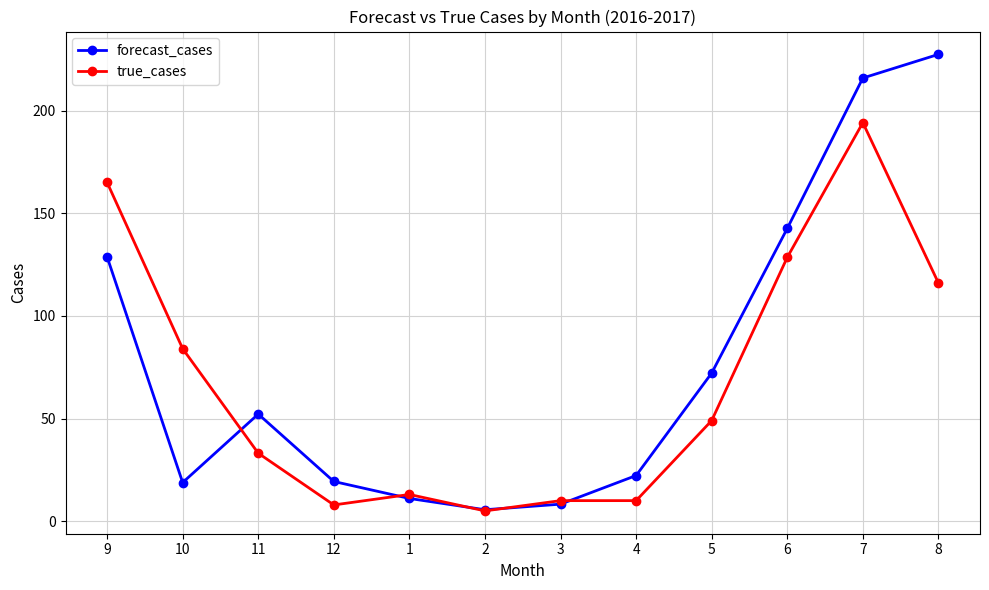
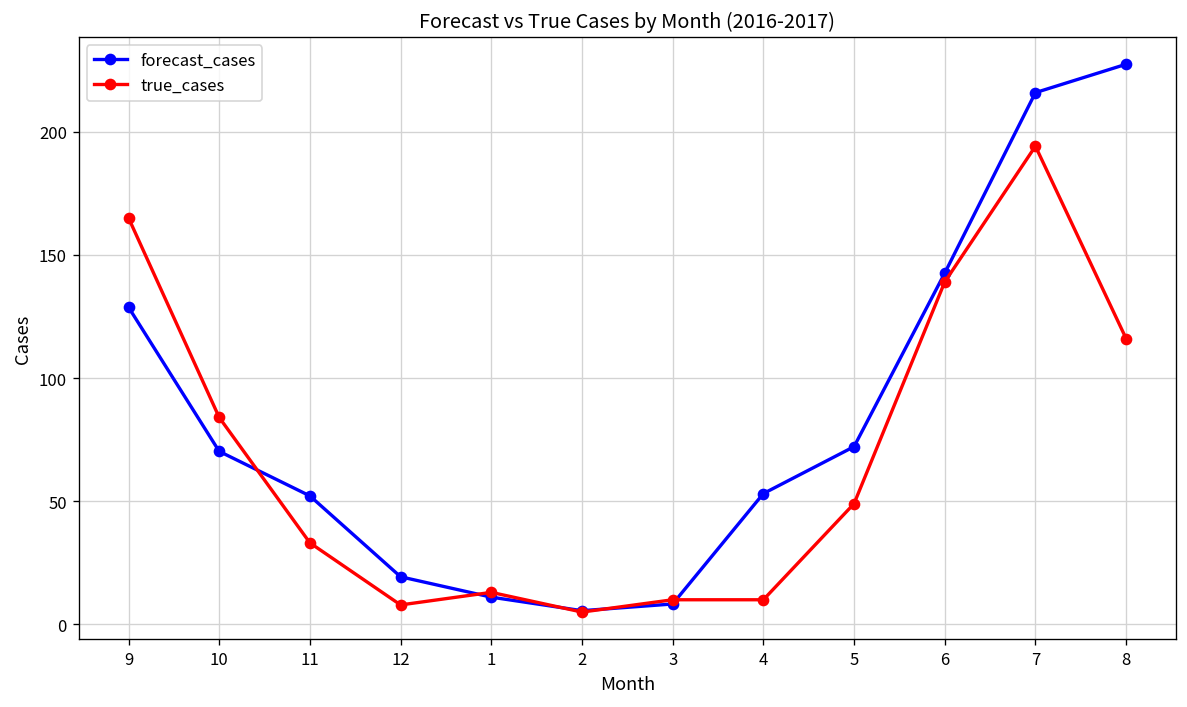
  {
    "forecast_cases": {
      "9": 129,
-     "10": 19,
+     "10": 70,
      "11": 52,
      "12": 19,
      "1": 11,
      "3": 8,
-     "4": 22,
+     "4": 53,
      "5": 72,
      "6": 143,
      "7": 216,
      "8": 227
    },
    "true_cases": {
      "9": 165,
      "10": 84,
      "11": 33,
      "12": 8,
      "1": 13,
      "3": 10,
      "4": 10,
      "5": 49,
-     "6": 129,
+     "6": 139,
      "7": 194,
      "8": 116
    }
  }
